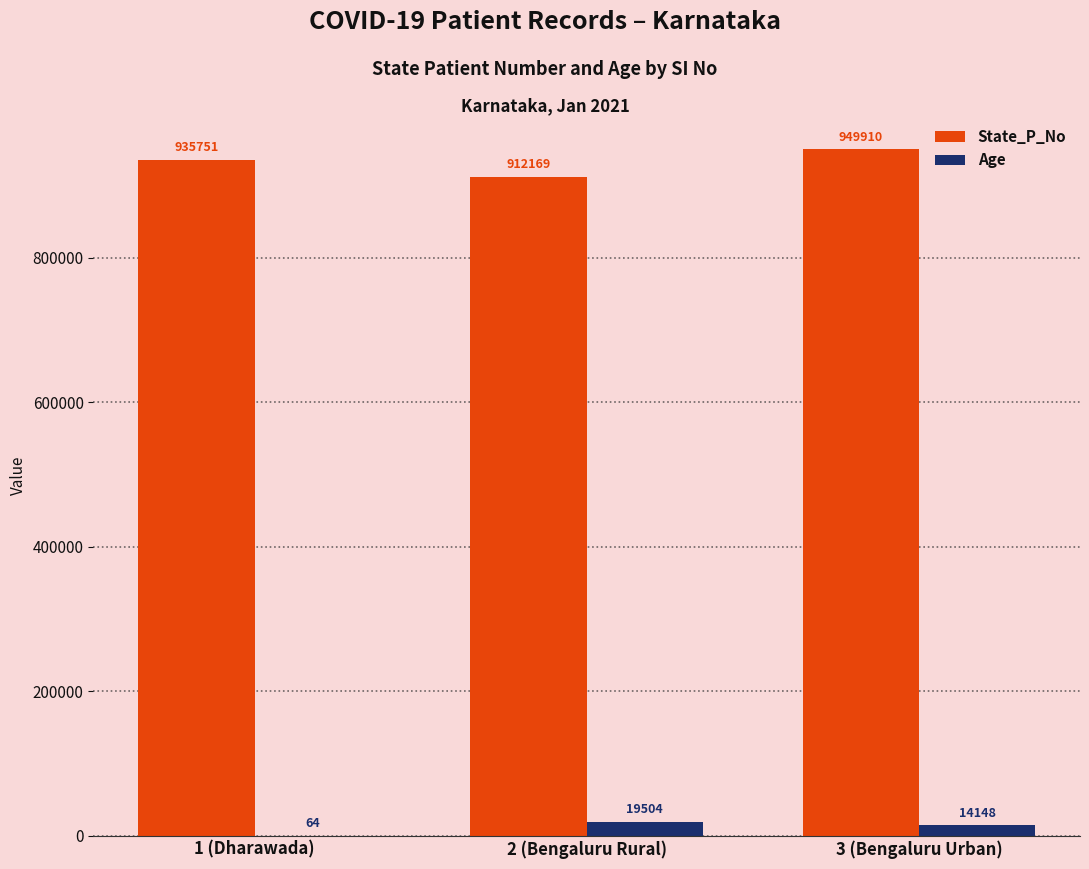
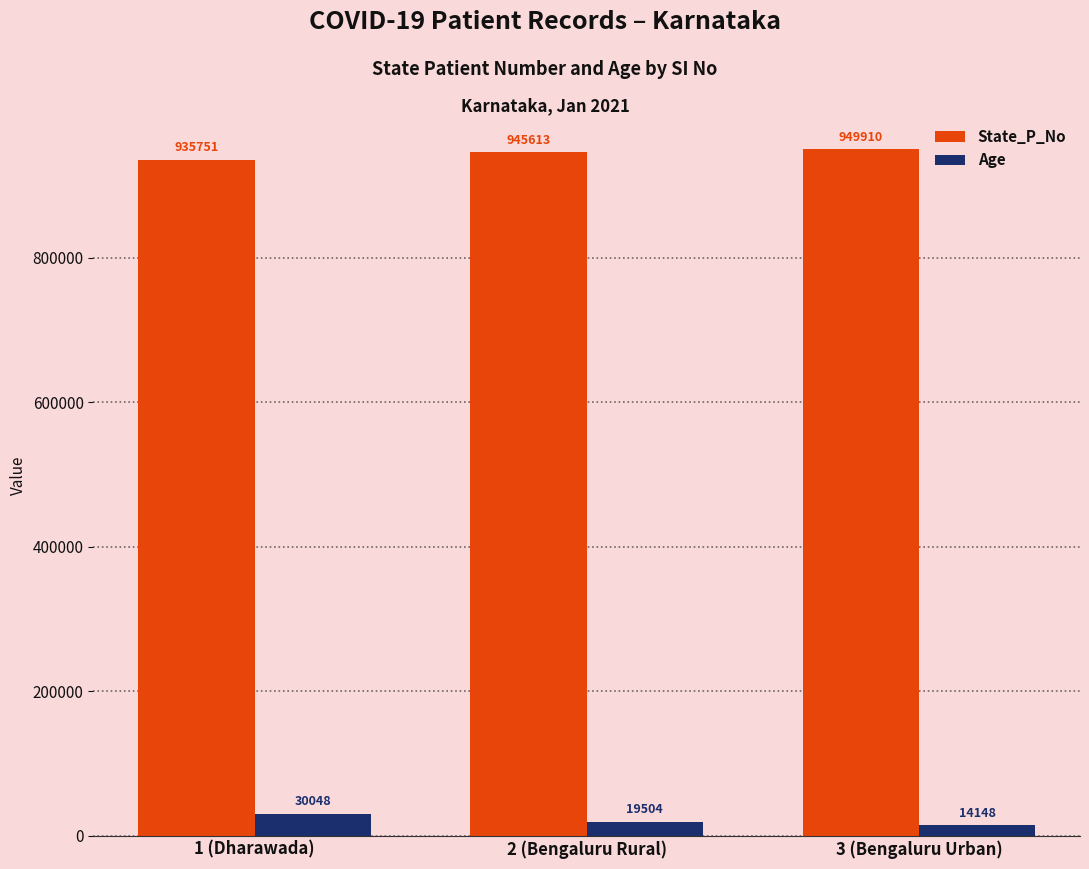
  {
    "State_P_No": {
      "1 (Dharawada)": 935751,
-     "2 (Bengaluru Rural)": 912169,
+     "2 (Bengaluru Rural)": 945613,
      "3 (Bengaluru Urban)": 949910
    },
    "Age": {
-     "1 (Dharawada)": 64,
+     "1 (Dharawada)": 30048,
      "2 (Bengaluru Rural)": 19504,
      "3 (Bengaluru Urban)": 14148
    }
  }
